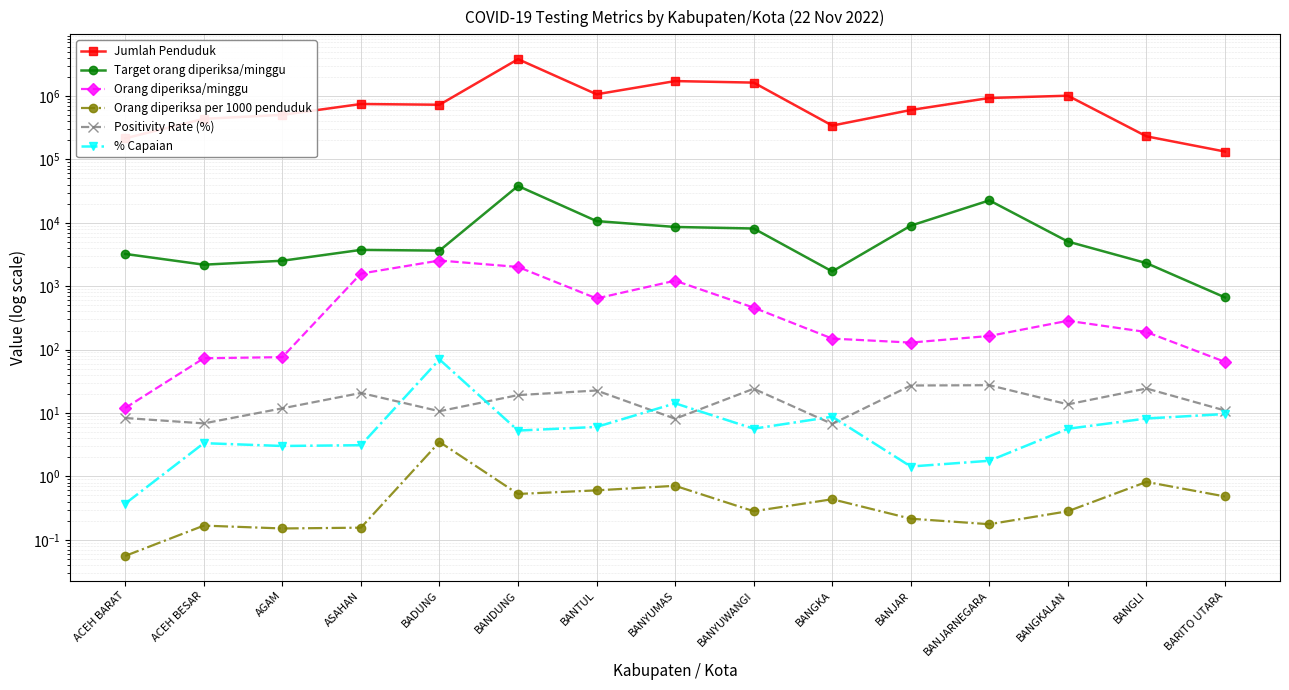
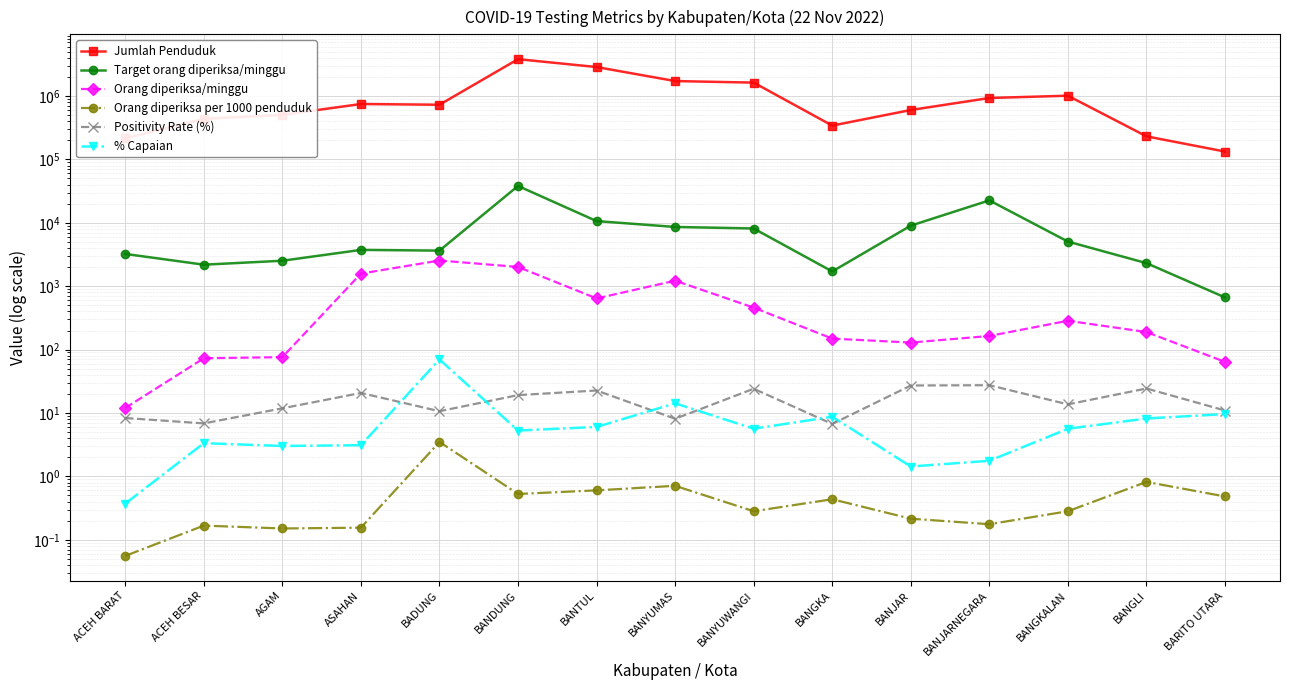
  {
    "Jumlah Penduduk": {
      "ASAHAN": 700000,
      "BADUNG": 700000,
      "BANDUNG": 4000000,
-     "BANTUL": 1100000,
+     "BANTUL": 3000000,
      "BANYUMAS": 1700000,
      "BANYUWANGI": 1600000,
      "BANGKA": 300000,
      "BANJAR": 600000,
      "BANJARNEGARA": 900000,
      "BANGKALAN": 1000000,
      "BANGLI": 230000,
      "BARITO UTARA": 130000
    },
    "Target orang diperiksa/minggu": {
      "ACEH BARAT": 3000,
      "ACEH BESAR": 2200,
      "AGAM": 2500,
      "ASAHAN": 4000,
      "BADUNG": 4000,
      "BANDUNG": 40000,
      "BANTUL": 11000,
      "BANYUMAS": 9000,
      "BANYUWANGI": 8000,
      "BANGKA": 1700,
      "BANJAR": 9000,
      "BANJARNEGARA": 23000,
      "BANGKALAN": 5000,
      "BANGLI": 2300,
      "BARITO UTARA": 700
    },
    "Orang diperiksa/minggu": {
      "ACEH BARAT": 12,
      "ACEH BESAR": 70,
      "AGAM": 80,
      "ASAHAN": 1600,
      "BADUNG": 2500,
      "BANDUNG": 2000,
      "BANTUL": 600,
      "BANYUMAS": 1200,
      "BANYUWANGI": 500,
      "BANGKA": 150,
      "BANJAR": 130,
      "BANJARNEGARA": 160,
      "BANGKALAN": 300,
      "BANGLI": 190,
      "BARITO UTARA": 60
    },
    "Orang diperiksa per 1000 penduduk": {
      "ACEH BARAT": 0.06,
      "ACEH BESAR": 0.17,
      "AGAM": 0.15,
      "ASAHAN": 0.16,
      "BADUNG": 3,
      "BANDUNG": 0.5,
      "BANTUL": 0.6,
      "BANYUMAS": 0.7,
      "BANYUWANGI": 0.3,
      "BANGKA": 0.4,
      "BANJAR": 0.22,
      "BANJARNEGARA": 0.18,
      "BANGKALAN": 0.3,
      "BANGLI": 0.8,
      "BARITO UTARA": 0.5
    },
    "Positivity Rate (%)": {
      "ACEH BARAT": 8,
      "ACEH BESAR": 7,
      "AGAM": 12,
      "ASAHAN": 21,
      "BADUNG": 11,
      "BANDUNG": 19,
      "BANTUL": 23,
      "BANYUMAS": 8,
      "BANYUWANGI": 24,
      "BANGKA": 7,
      "BANJAR": 27,
      "BANJARNEGARA": 27,
      "BANGKALAN": 14,
      "BANGLI": 24,
      "BARITO UTARA": 11
    },
    "% Capaian": {
      "ACEH BARAT": 0.4,
      "ACEH BESAR": 3,
      "AGAM": 3,
      "ASAHAN": 3,
      "BADUNG": 70,
      "BANDUNG": 5,
      "BANTUL": 6,
      "BANYUMAS": 14,
      "BANYUWANGI": 6,
      "BANGKA": 9,
      "BANJAR": 1.4,
      "BANJARNEGARA": 1.8,
      "BANGKALAN": 6,
      "BANGLI": 8,
      "BARITO UTARA": 10
    }
  }
